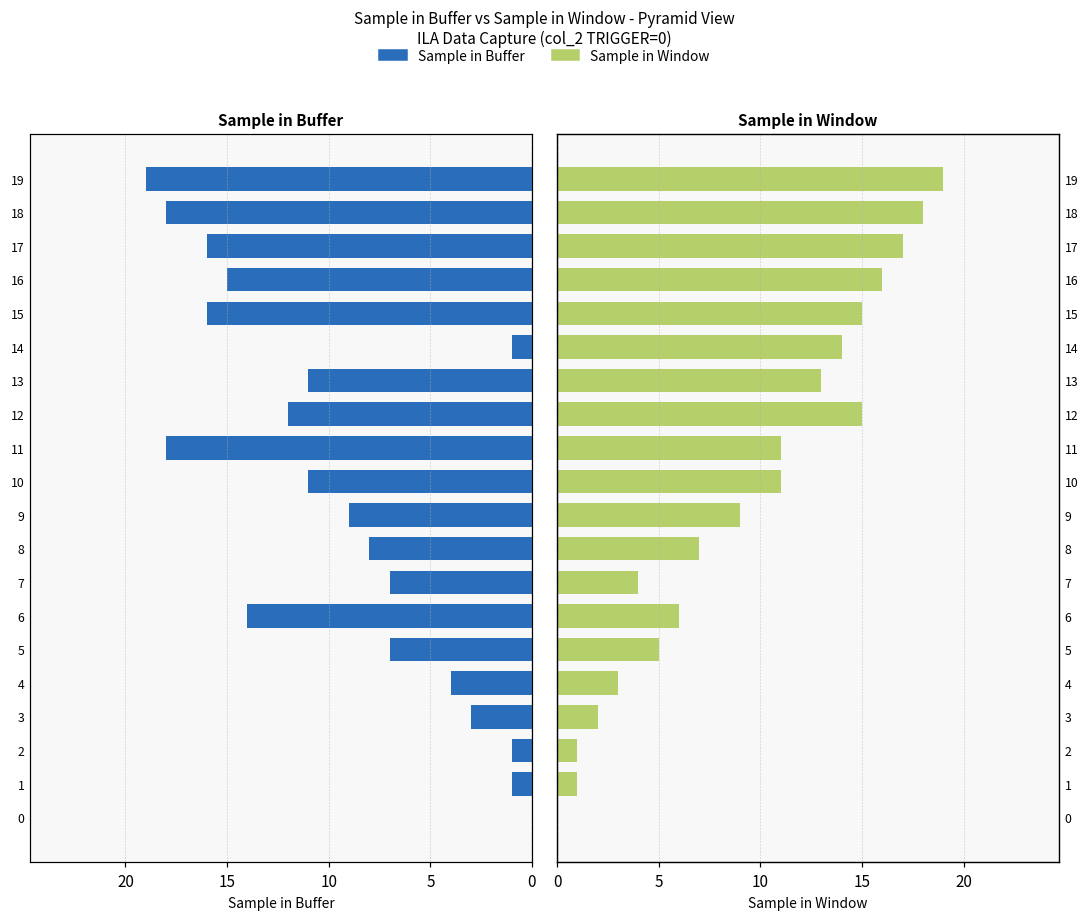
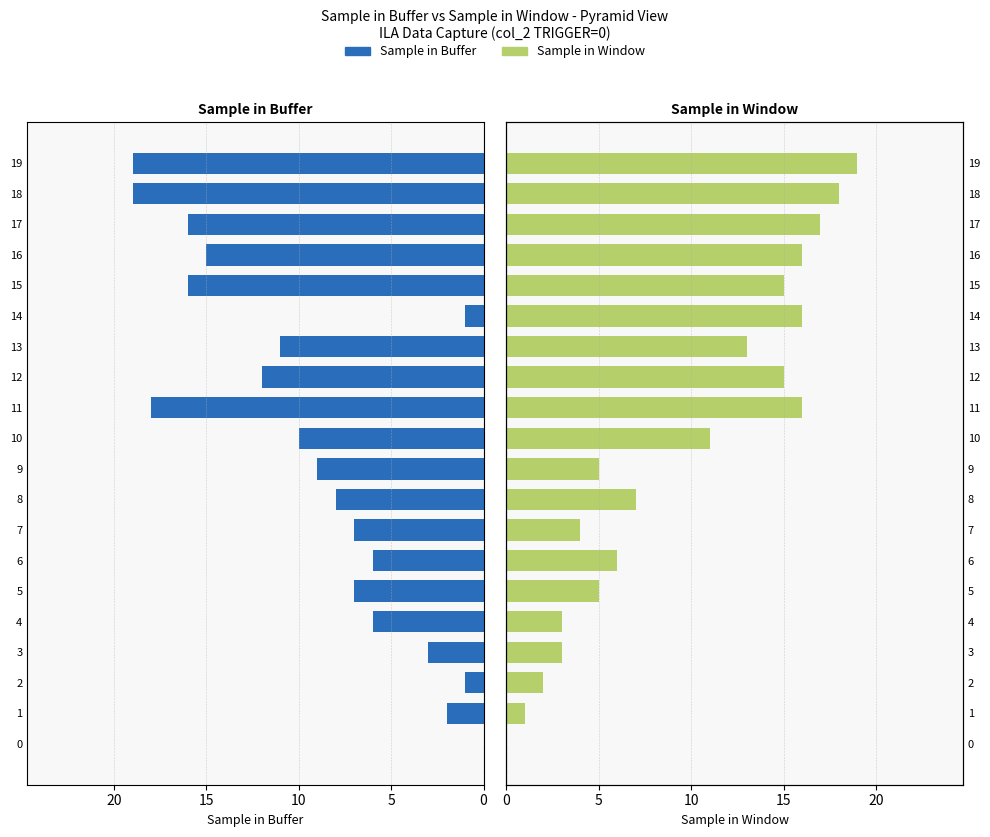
  {
    "Sample in Buffer": {
      "19": 19,
-     "18": 18,
+     "18": 19,
      "17": 16,
      "16": 15,
      "15": 16,
      "14": 1,
      "13": 11,
      "12": 12,
      "11": 18,
-     "10": 11,
+     "10": 10,
      "9": 9,
      "8": 8,
      "7": 7,
-     "6": 14,
+     "6": 6,
      "5": 7,
-     "4": 4,
+     "4": 6,
      "3": 3,
      "2": 1,
-     "1": 1,
+     "1": 2,
      "0": 0
    },
    "Sample in Window": {
      "19": 19,
      "18": 18,
      "17": 17,
      "16": 16,
      "15": 15,
-     "14": 14,
+     "14": 16,
      "13": 13,
      "12": 15,
-     "11": 11,
+     "11": 16,
      "10": 11,
-     "9": 9,
+     "9": 5,
      "8": 7,
      "7": 4,
      "6": 6,
      "5": 5,
      "4": 3,
-     "3": 2,
-     "2": 1,
+     "3": 3,
+     "2": 2,
      "1": 1,
      "0": 0
    }
  }
